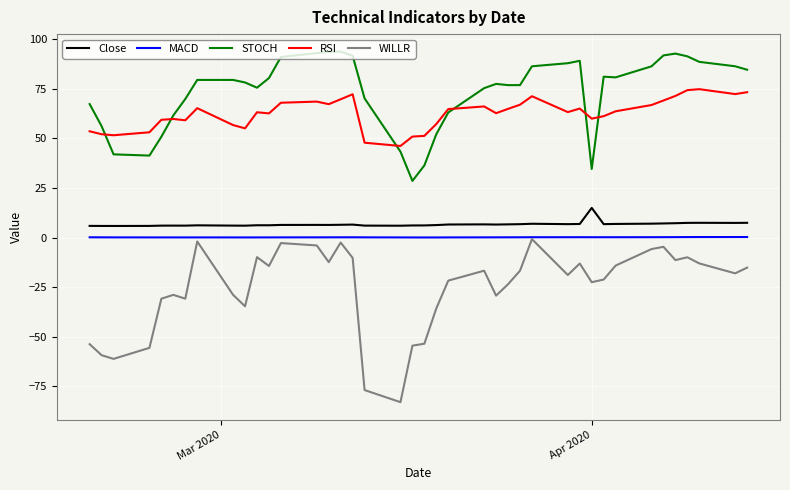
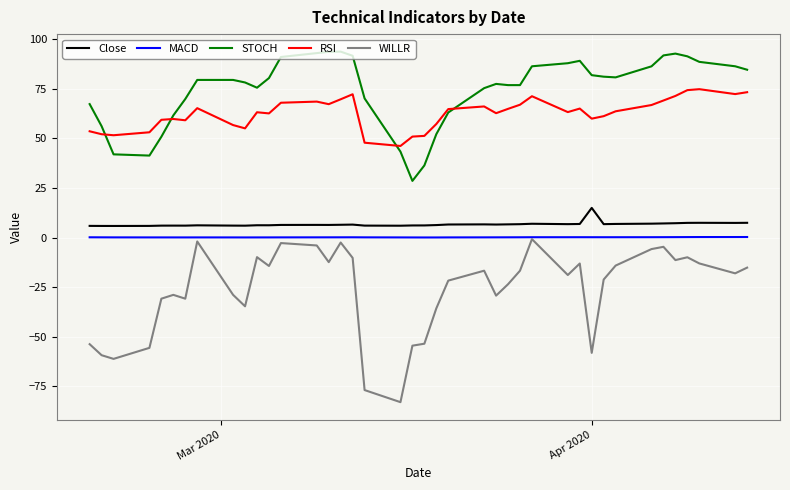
  {
    "Close": {
      "Apr 2020": 15
    },
    "MACD": {
      "Apr 2020": 0
    },
    "STOCH": {
-     "Apr 2020": 35
+     "Apr 2020": 82
    },
    "RSI": {
      "Apr 2020": 60
    },
    "WILLR": {
-     "Apr 2020": -22
+     "Apr 2020": -58
    }
  }
